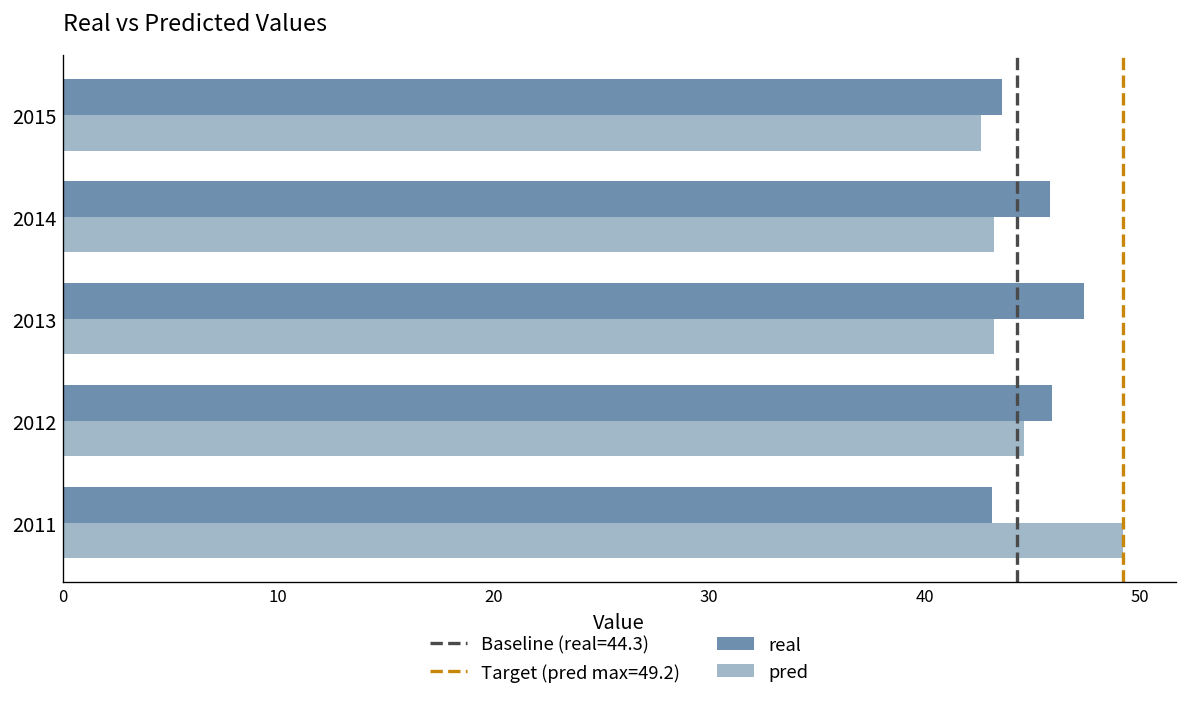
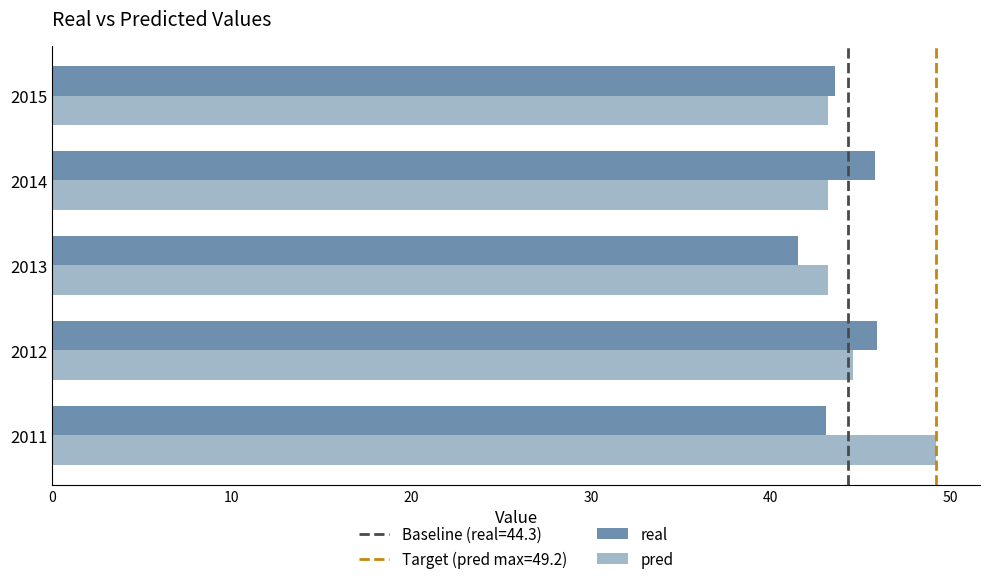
  {
    "real": {
      "2015": 43.6,
      "2014": 45.8,
-     "2013": 47.4,
+     "2013": 41.5,
      "2012": 45.9,
      "2011": 43.1
    },
    "pred": {
-     "2015": 42.6,
+     "2015": 43.2,
      "2014": 43.2,
      "2013": 43.2,
      "2012": 44.6,
      "2011": 49.2
    }
  }
